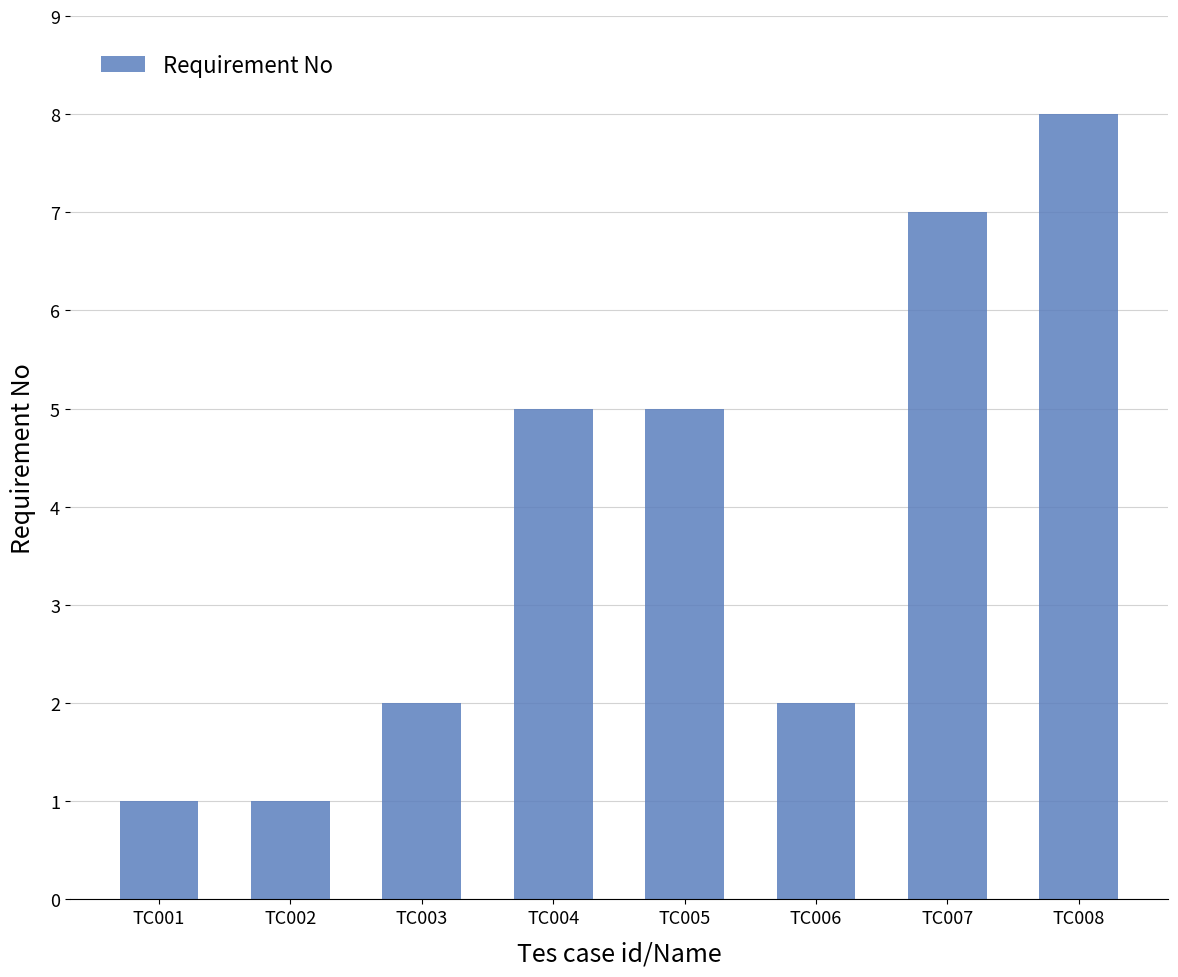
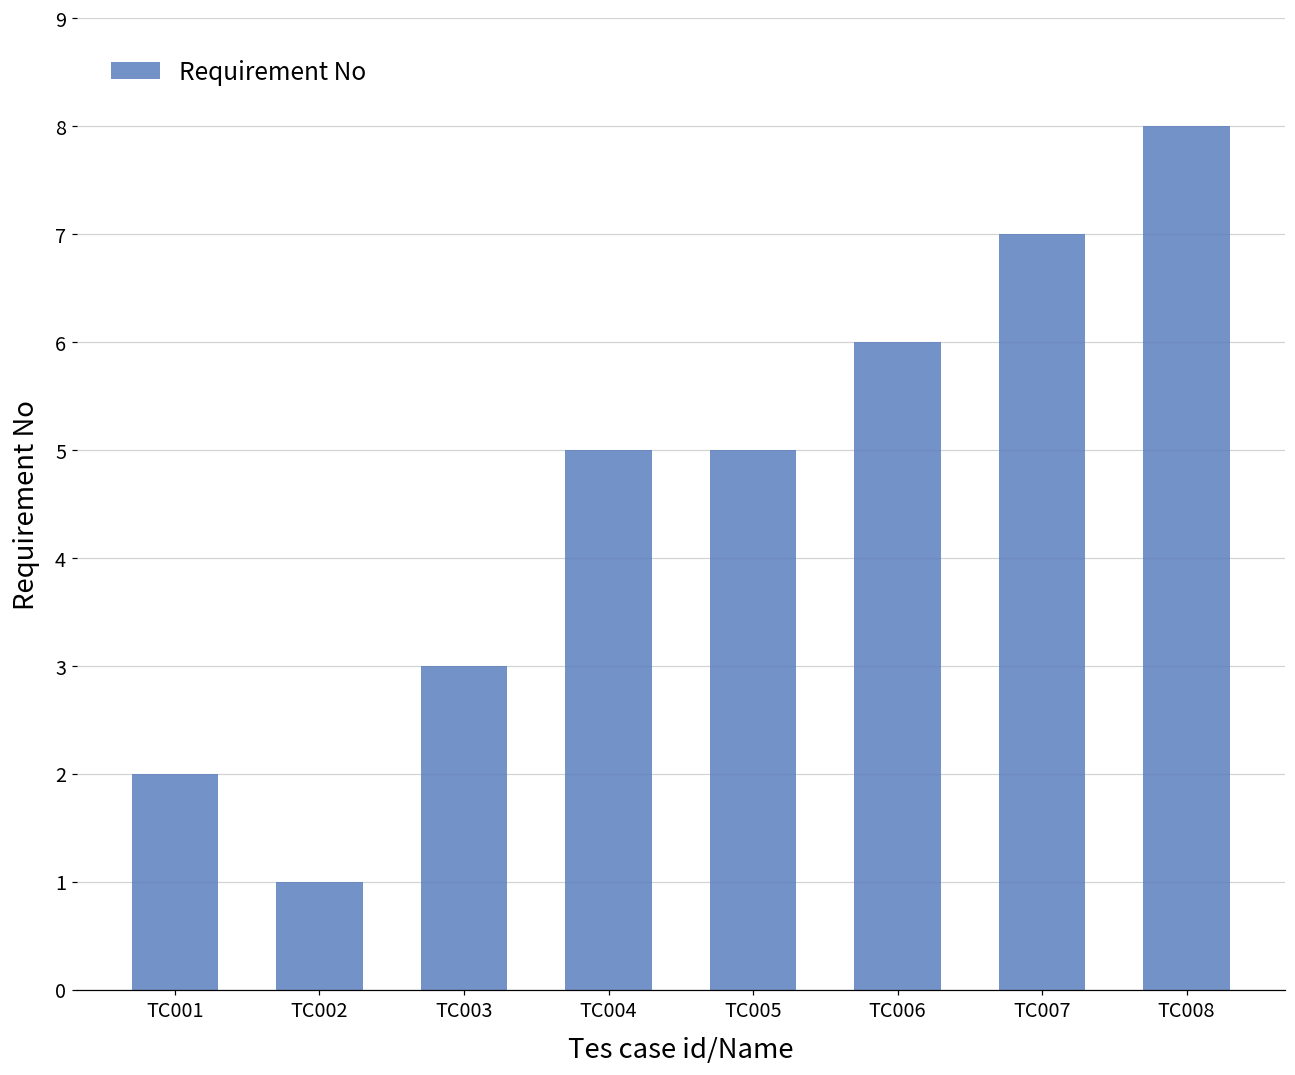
  {
-   "TC001": 1,
+   "TC001": 2,
    "TC002": 1,
-   "TC003": 2,
+   "TC003": 3,
    "TC004": 5,
    "TC005": 5,
-   "TC006": 2,
+   "TC006": 6,
    "TC007": 7,
    "TC008": 8
  }
